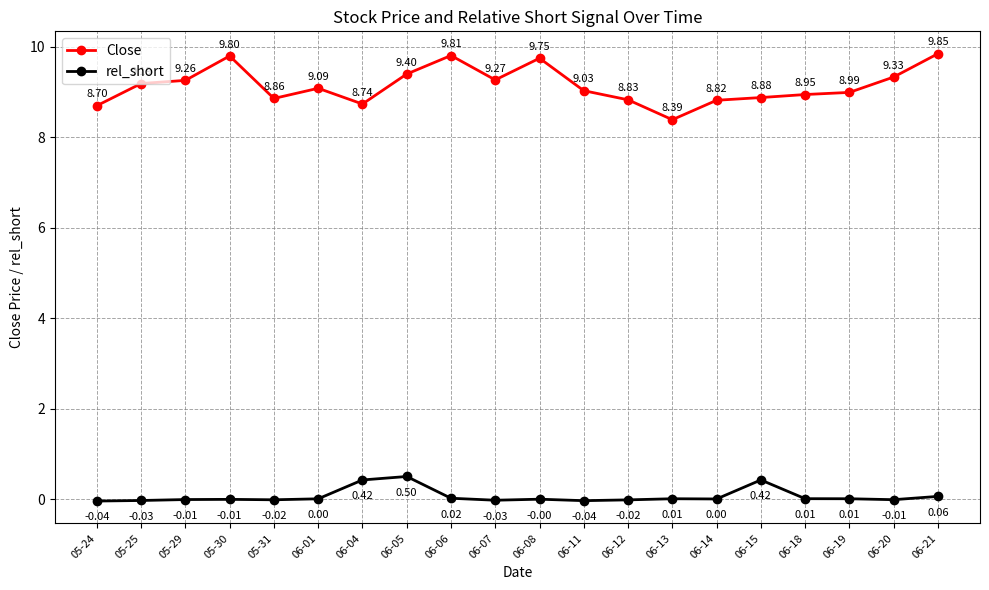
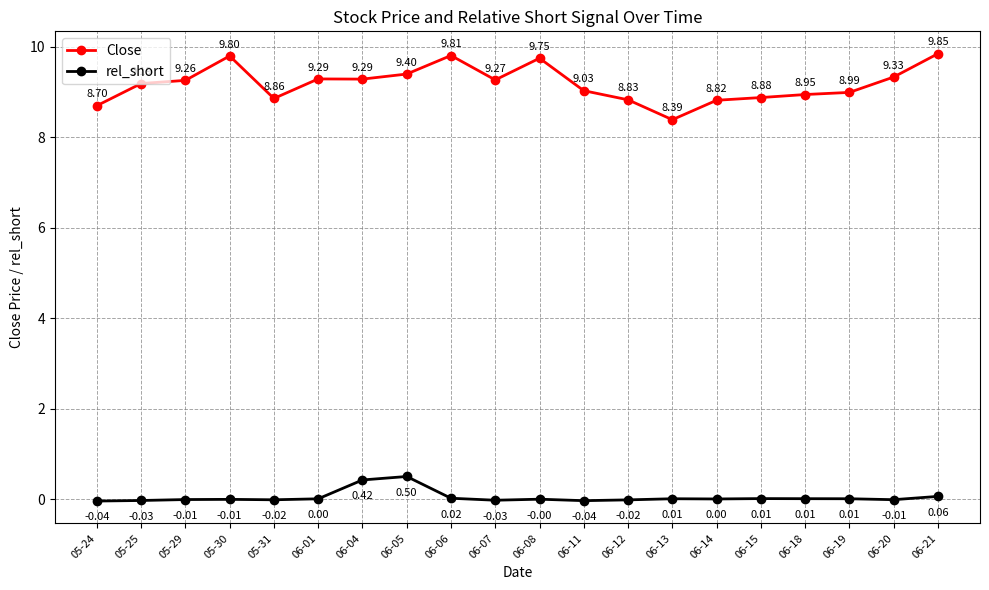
  {
    "Close": {
      "05-24": 8.70,
      "05-29": 9.26,
      "05-30": 9.80,
      "05-31": 8.86,
-     "06-01": 9.09,
-     "06-04": 8.74,
+     "06-01": 9.29,
+     "06-04": 9.29,
      "06-05": 9.40,
      "06-06": 9.81,
      "06-07": 9.27,
      "06-08": 9.75,
      "06-11": 9.03,
      "06-12": 8.83,
      "06-13": 8.39,
      "06-14": 8.82,
      "06-15": 8.88,
      "06-18": 8.95,
      "06-19": 8.99,
      "06-20": 9.33,
      "06-21": 9.85
    },
    "rel_short": {
      "05-24": -0.04,
      "05-25": -0.03,
      "05-29": -0.01,
      "05-30": -0.01,
      "05-31": -0.02,
      "06-01": 0.00,
      "06-04": 0.42,
      "06-05": 0.50,
      "06-06": 0.02,
      "06-07": -0.03,
      "06-08": -0.00,
      "06-11": -0.04,
      "06-12": -0.02,
      "06-13": 0.01,
      "06-14": 0.00,
-     "06-15": 0.42,
+     "06-15": 0.01,
      "06-18": 0.01,
      "06-19": 0.01,
      "06-20": -0.01,
      "06-21": 0.06
    }
  }
